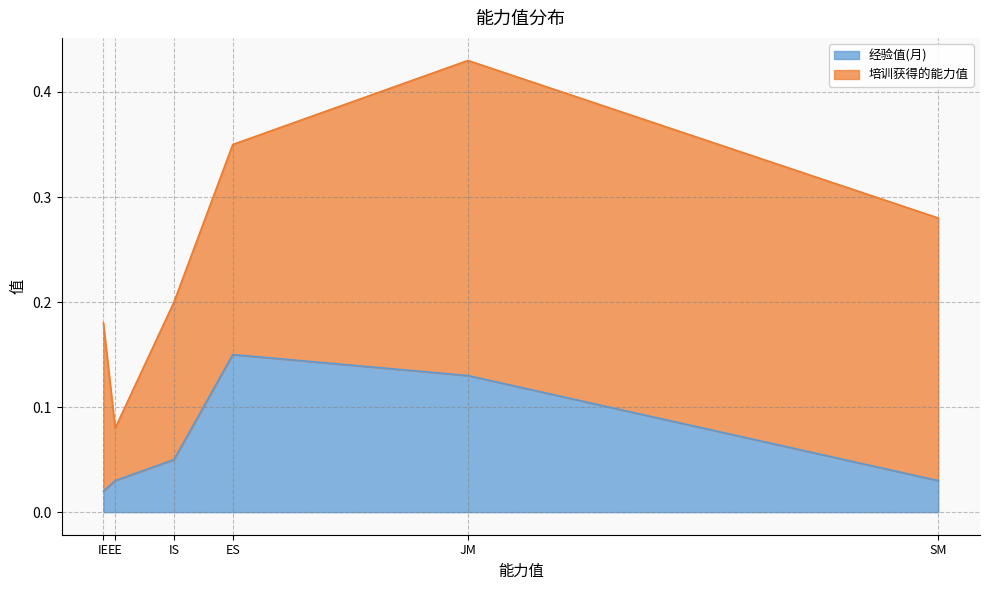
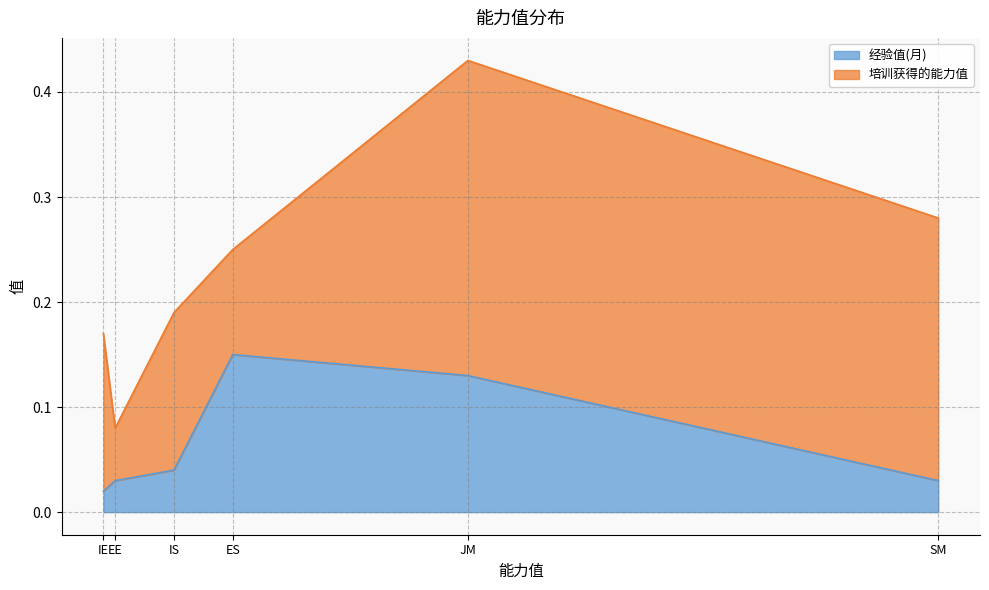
  {
    "经验值(月)": {
      "IE": 0.02,
      "EE": 0.03,
-     "IS": 0.05,
+     "IS": 0.04,
      "ES": 0.15,
      "JM": 0.13,
      "SM": 0.03
    },
    "培训获得的能力值": {
-     "IE": 0.16,
+     "IE": 0.15,
      "EE": 0.05,
      "IS": 0.15,
-     "ES": 0.2,
+     "ES": 0.1,
      "JM": 0.30,
      "SM": 0.25
    }
  }
